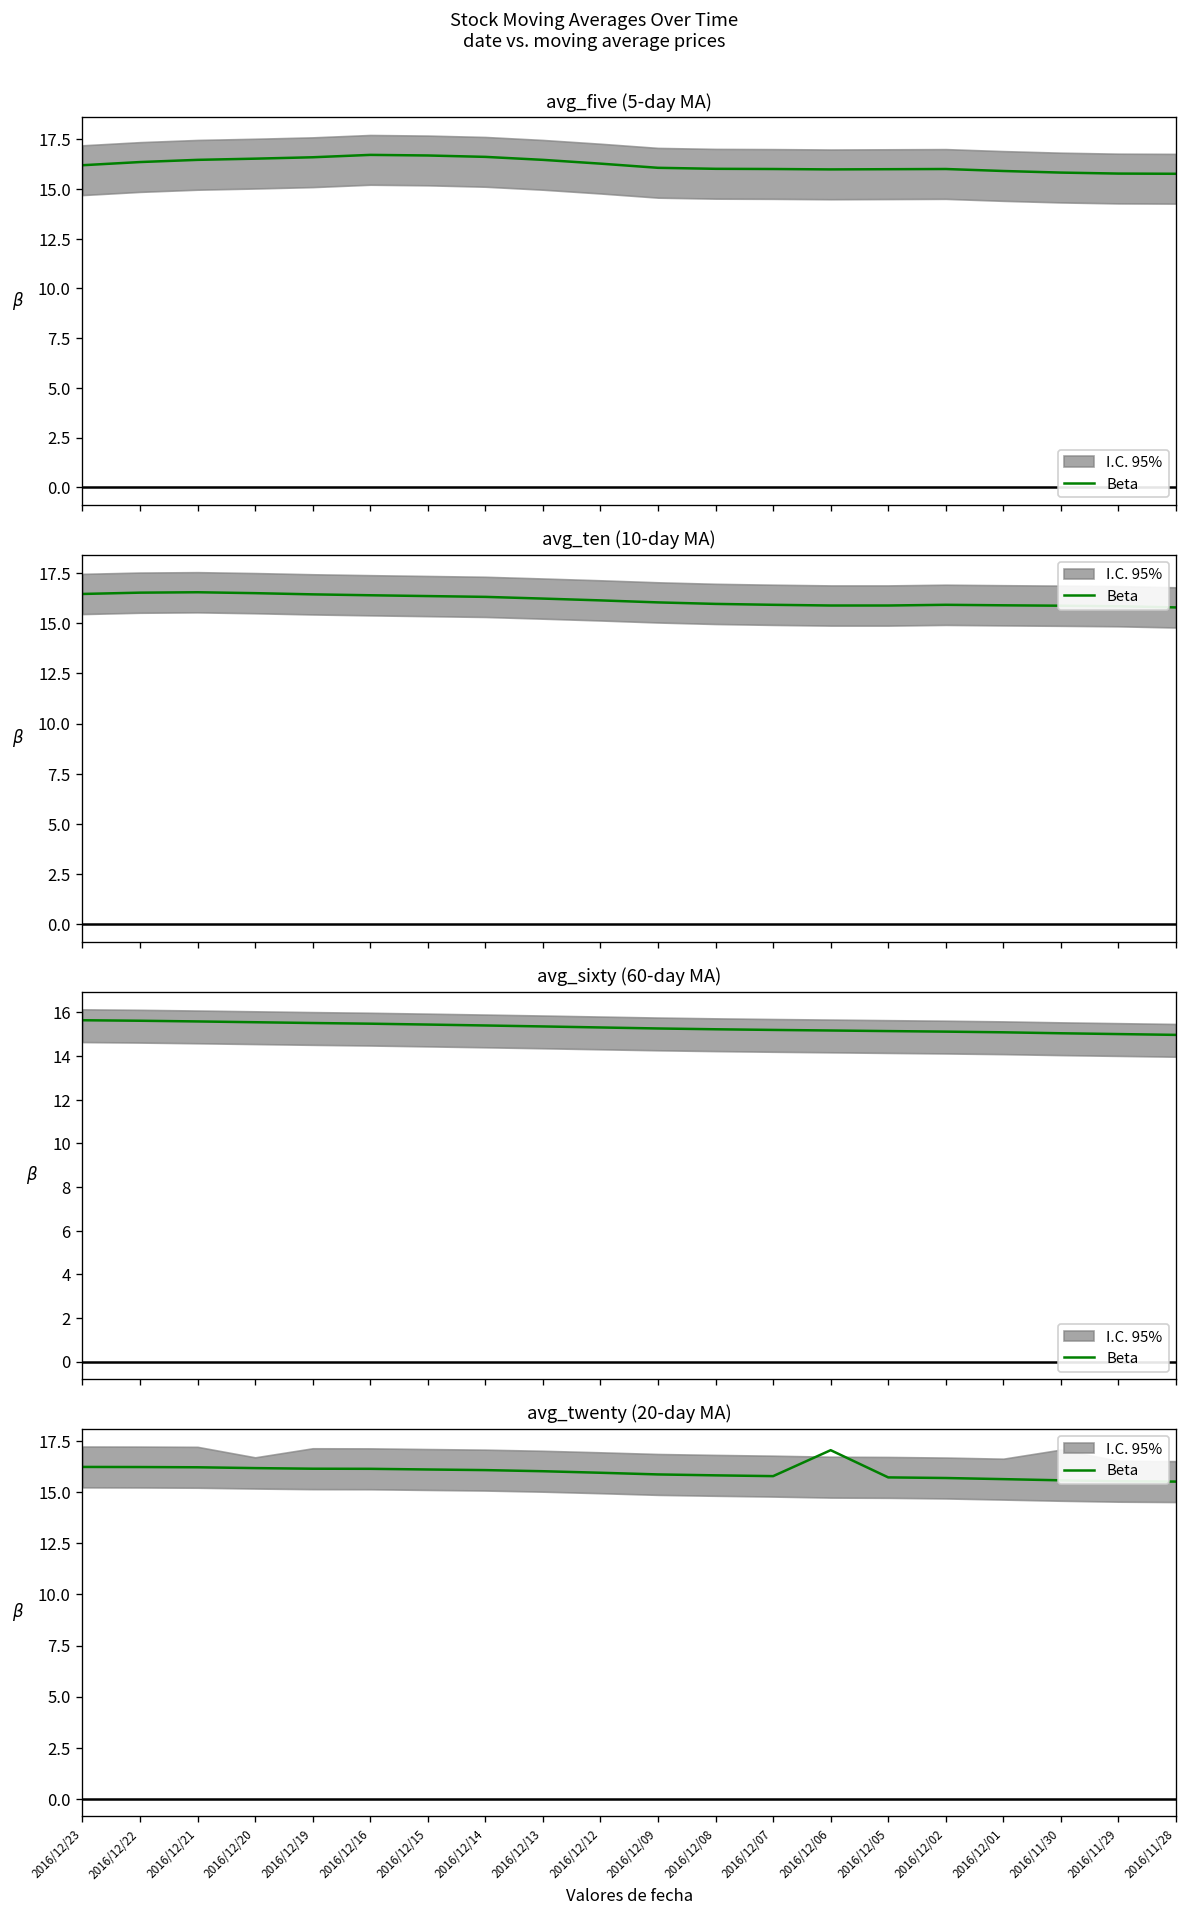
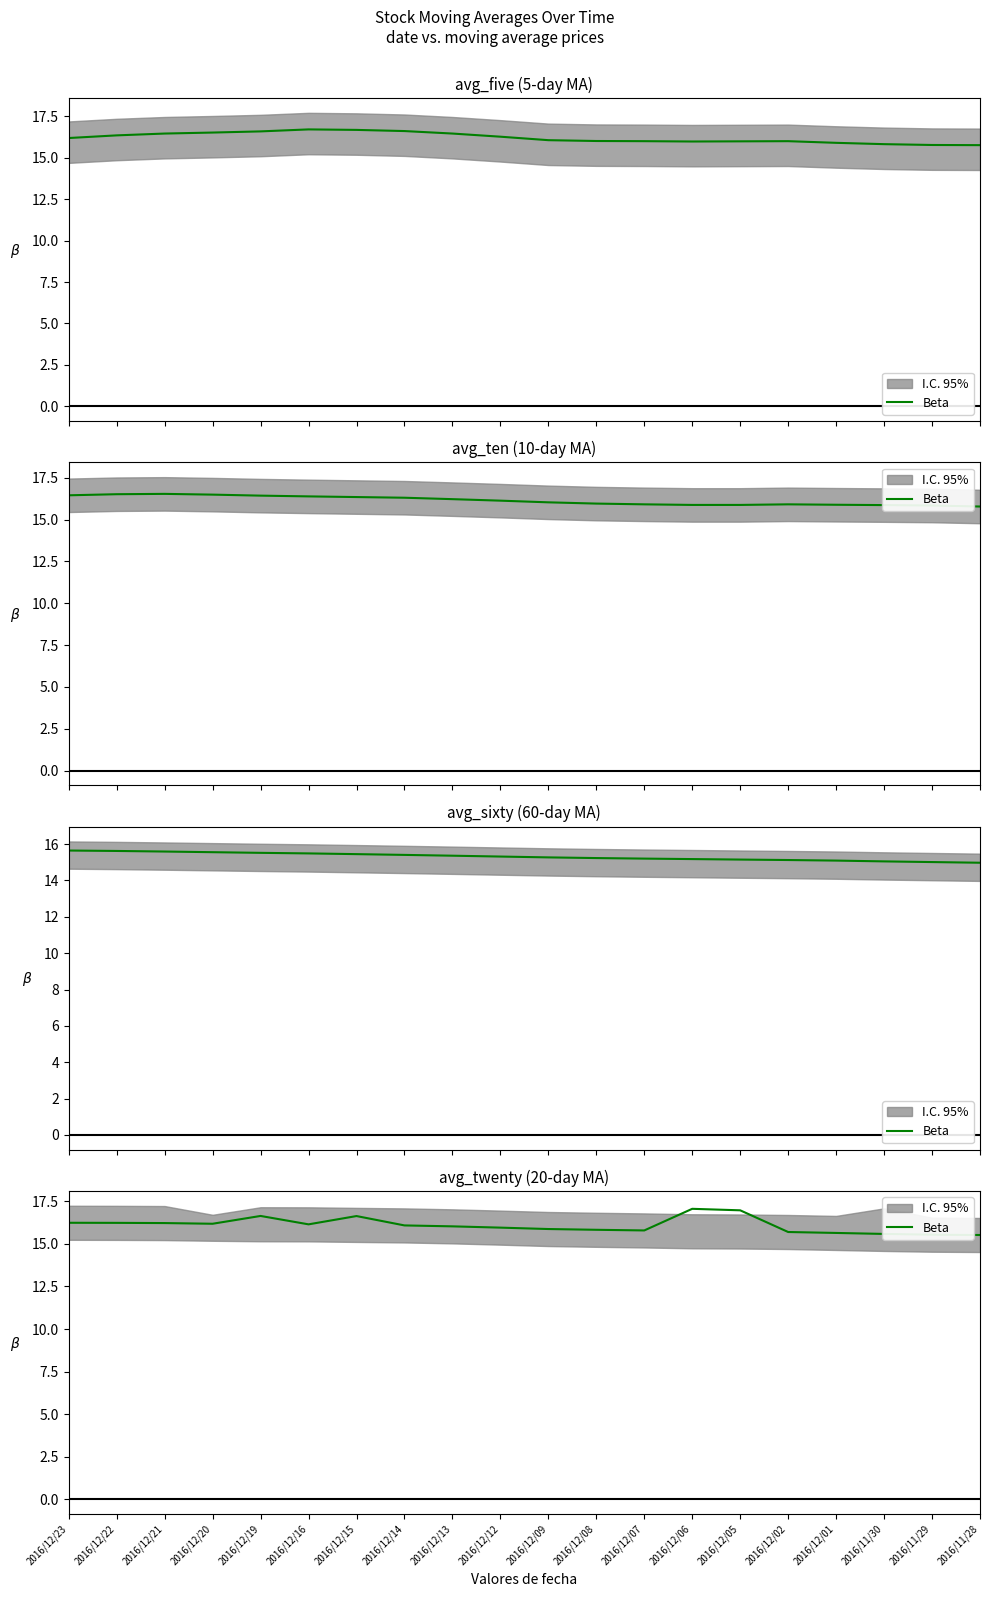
  {
    "avg_twenty (20-day MA)": {
      "Beta": {
        "2016/12/23": 16.2,
        "2016/12/22": 16.2,
        "2016/12/21": 16.2,
        "2016/12/20": 16.2,
-       "2016/12/19": 16.2,
+       "2016/12/19": 16.6,
        "2016/12/16": 16.1,
-       "2016/12/15": 16.1,
+       "2016/12/15": 16.6,
        "2016/12/14": 16.1,
        "2016/12/13": 16.0,
        "2016/12/12": 16.0,
        "2016/12/09": 15.9,
        "2016/12/08": 15.8,
        "2016/12/07": 15.8,
        "2016/12/06": 17.1,
-       "2016/12/05": 15.7,
+       "2016/12/05": 17.0,
        "2016/12/02": 15.7,
        "2016/12/01": 15.6,
        "2016/11/28": 15.5
      }
    }
  }
